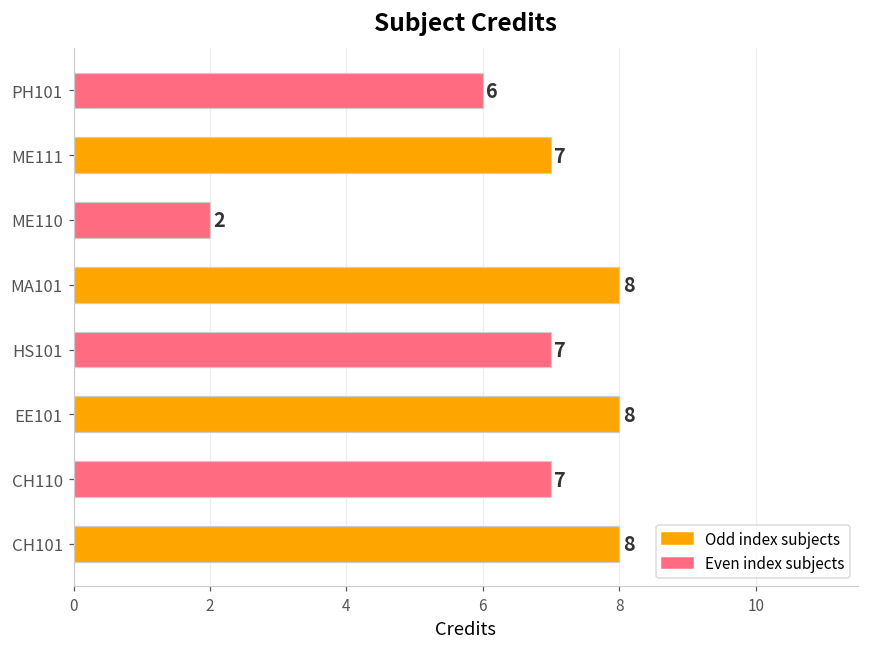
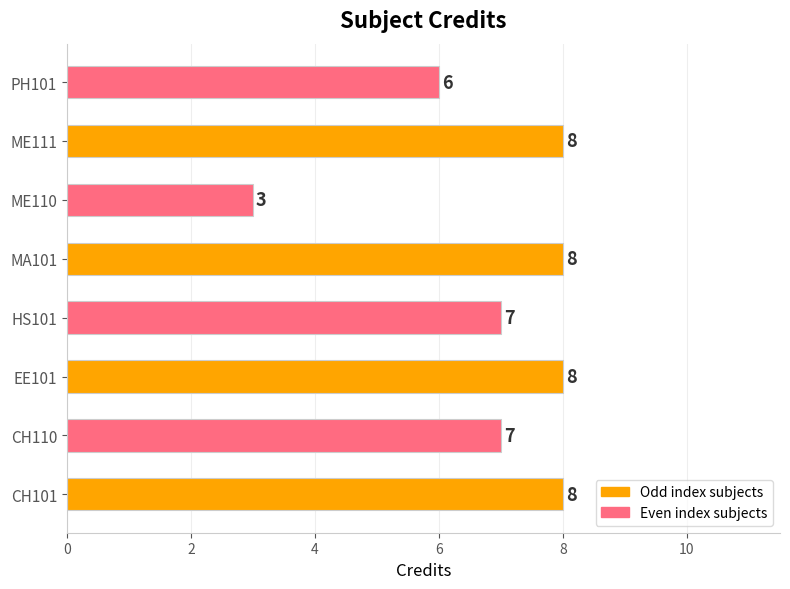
  {
    "PH101": 6,
-   "ME111": 7,
-   "ME110": 2,
+   "ME111": 8,
+   "ME110": 3,
    "MA101": 8,
    "HS101": 7,
    "EE101": 8,
    "CH110": 7,
    "CH101": 8
  }
